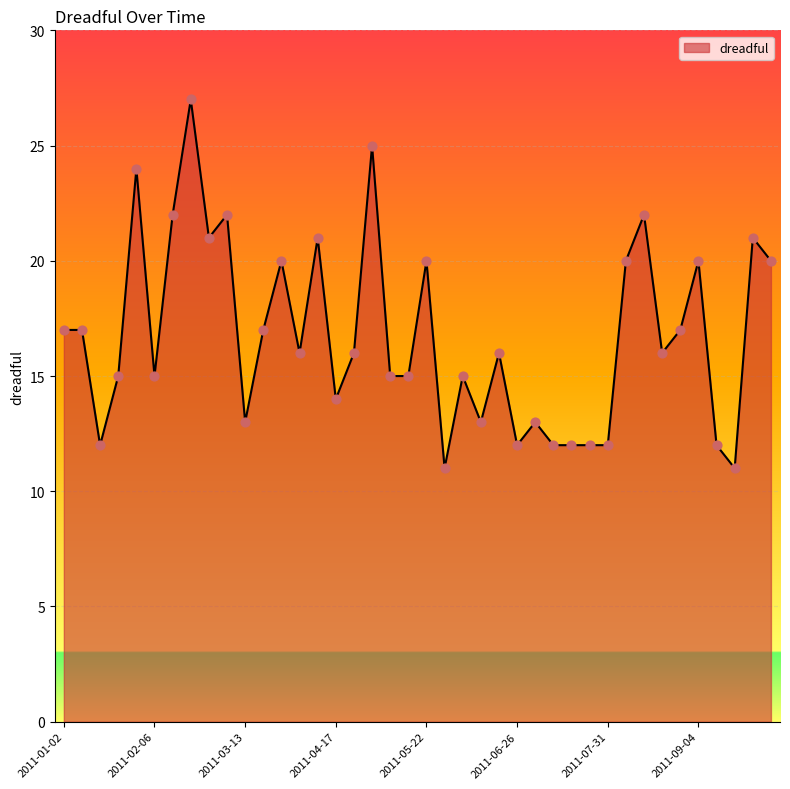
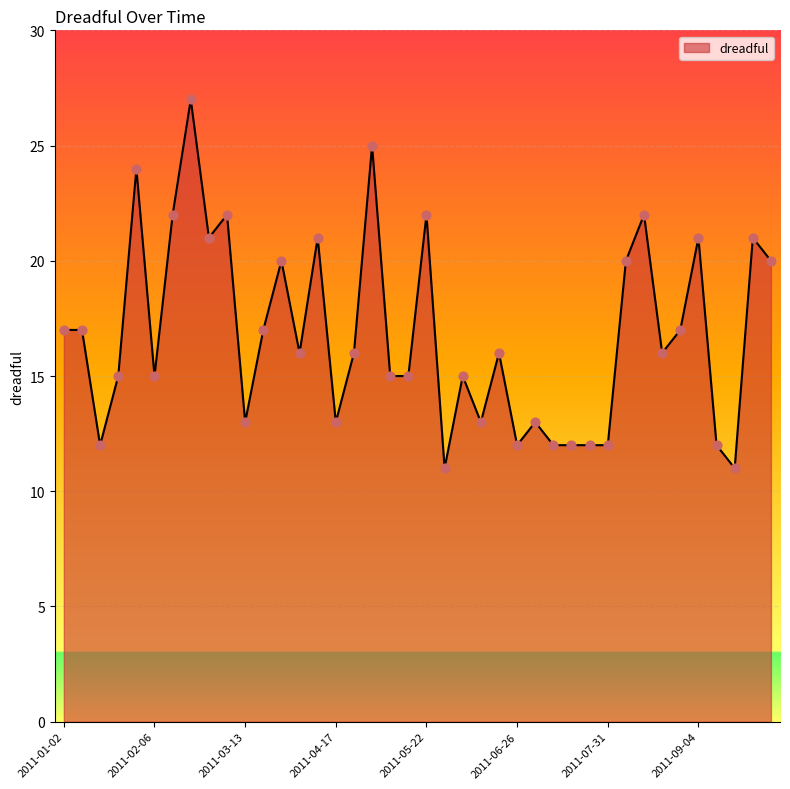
  {
    "2011-01-02": 17,
    "2011-02-06": 15,
    "2011-03-13": 13,
-   "2011-04-17": 14,
-   "2011-05-22": 20,
+   "2011-04-17": 13,
+   "2011-05-22": 22,
    "2011-06-26": 12,
    "2011-07-31": 12,
-   "2011-09-04": 20
+   "2011-09-04": 21
  }
